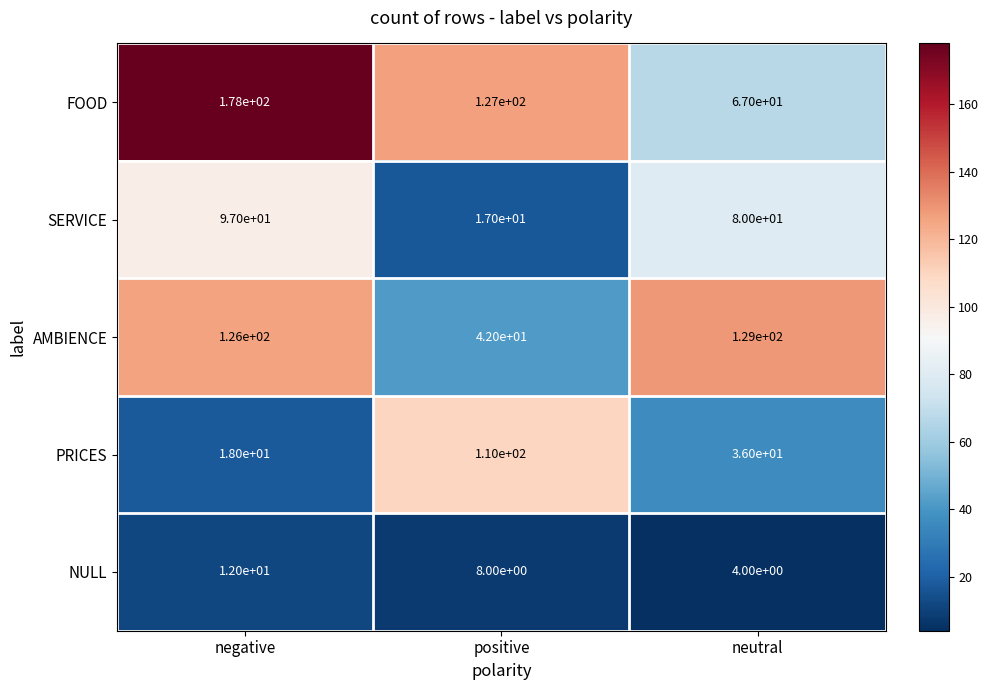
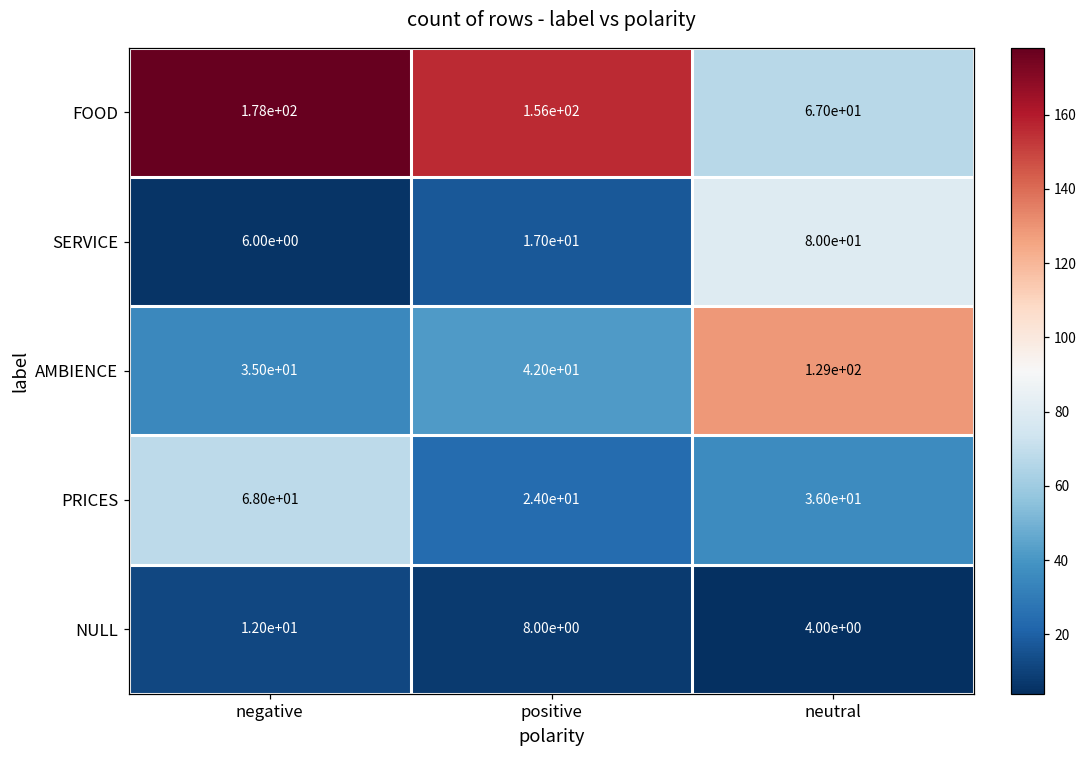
  {
    "FOOD": {
      "negative": "1.78e+02",
-     "positive": "1.27e+02",
+     "positive": "1.56e+02",
      "neutral": "6.70e+01"
    },
    "SERVICE": {
-     "negative": "9.70e+01",
+     "negative": "6.00e+00",
      "positive": "1.70e+01",
      "neutral": "8.00e+01"
    },
    "AMBIENCE": {
-     "negative": "1.26e+02",
+     "negative": "3.50e+01",
      "positive": "4.20e+01",
      "neutral": "1.29e+02"
    },
    "PRICES": {
-     "negative": "1.80e+01",
-     "positive": "1.10e+02",
+     "negative": "6.80e+01",
+     "positive": "2.40e+01",
      "neutral": "3.60e+01"
    },
    "NULL": {
      "negative": "1.20e+01",
      "positive": "8.00e+00",
      "neutral": "4.00e+00"
    }
  }
